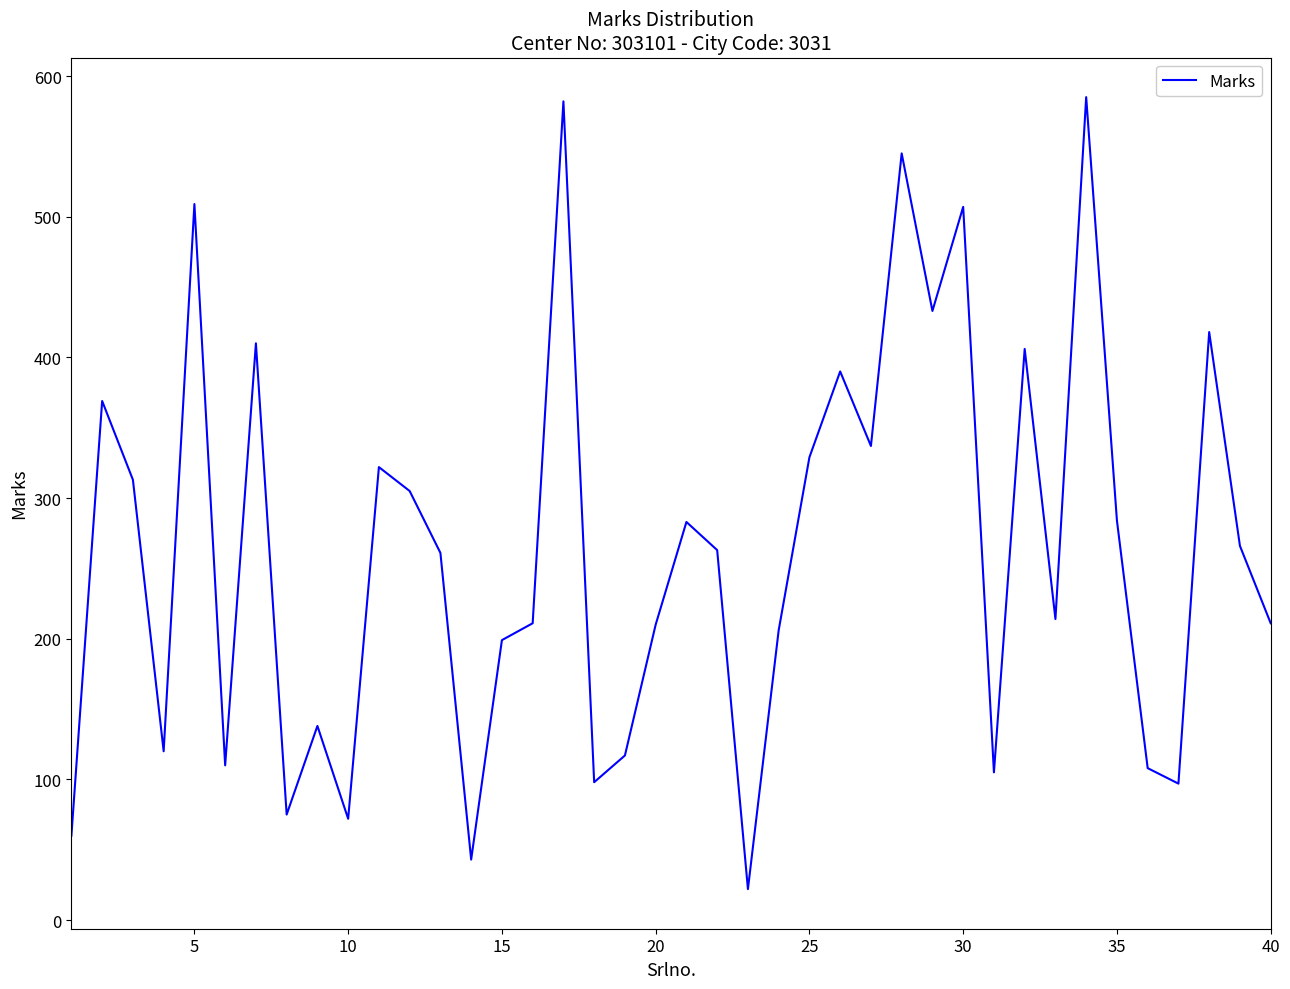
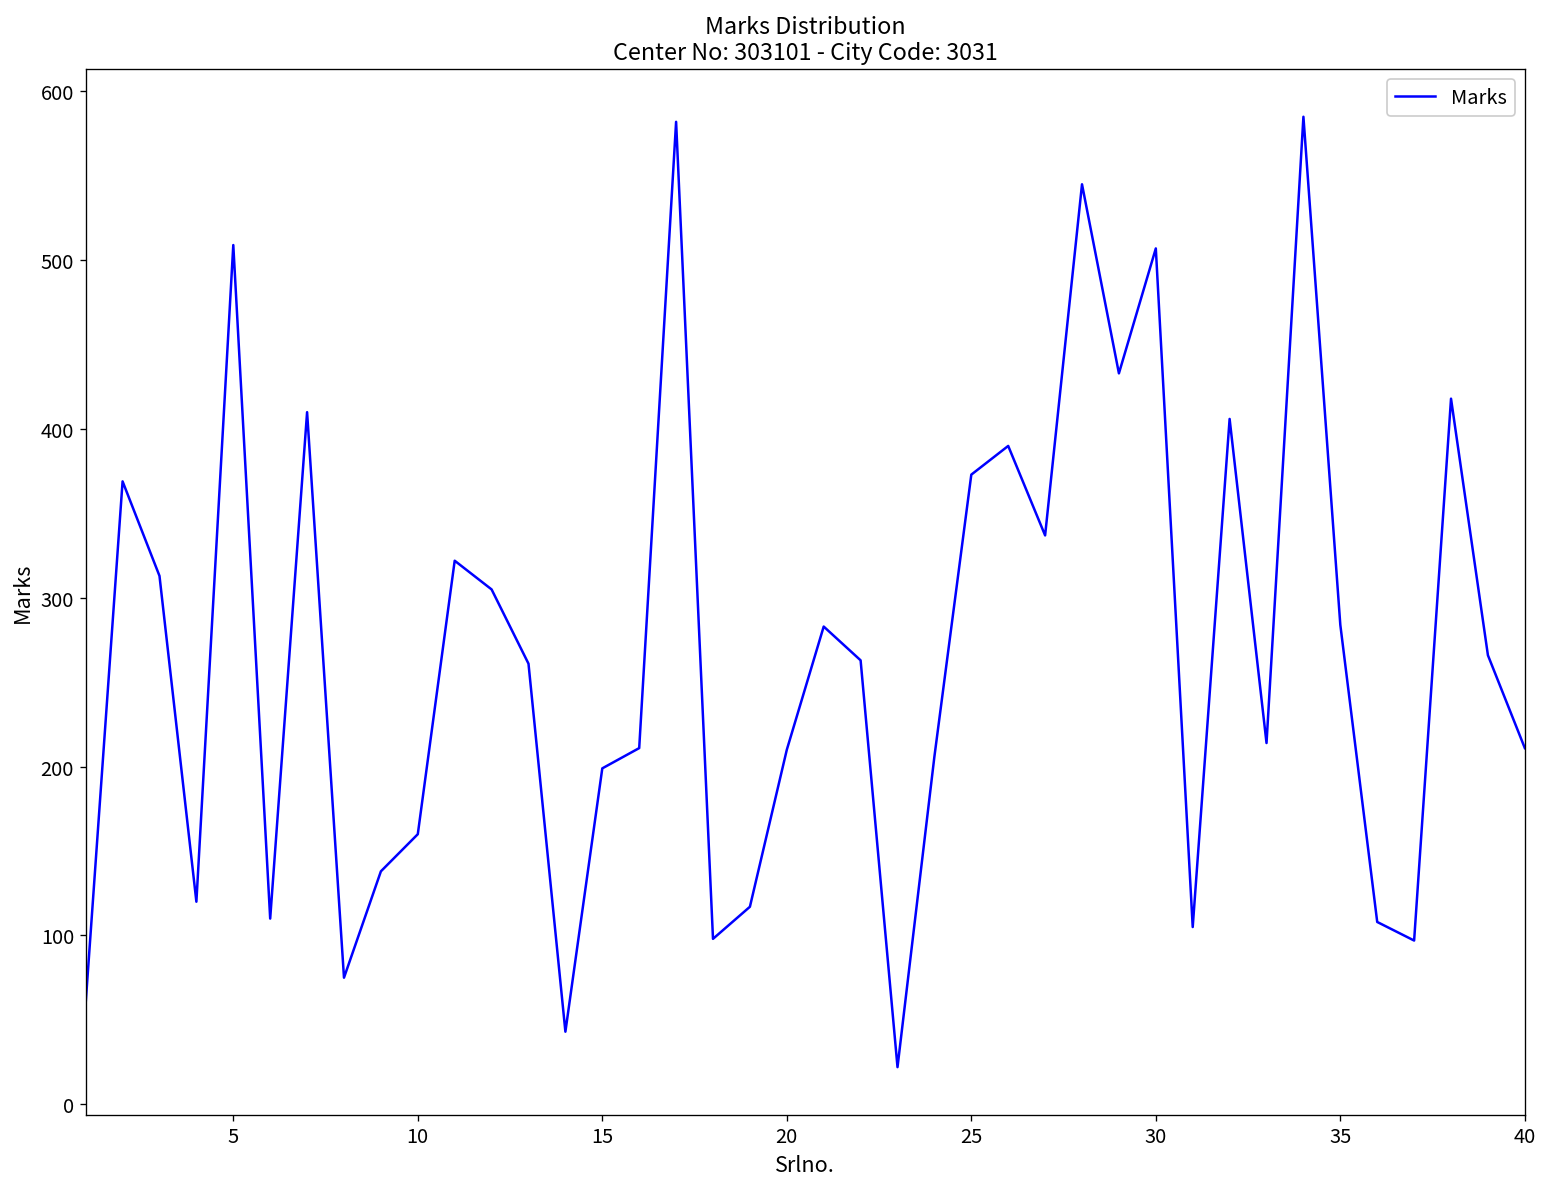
  {
    "5": 509,
-   "10": 72,
+   "10": 160,
    "15": 199,
    "20": 210,
-   "25": 329,
+   "25": 373,
    "30": 507,
    "35": 284,
    "40": 211
  }
